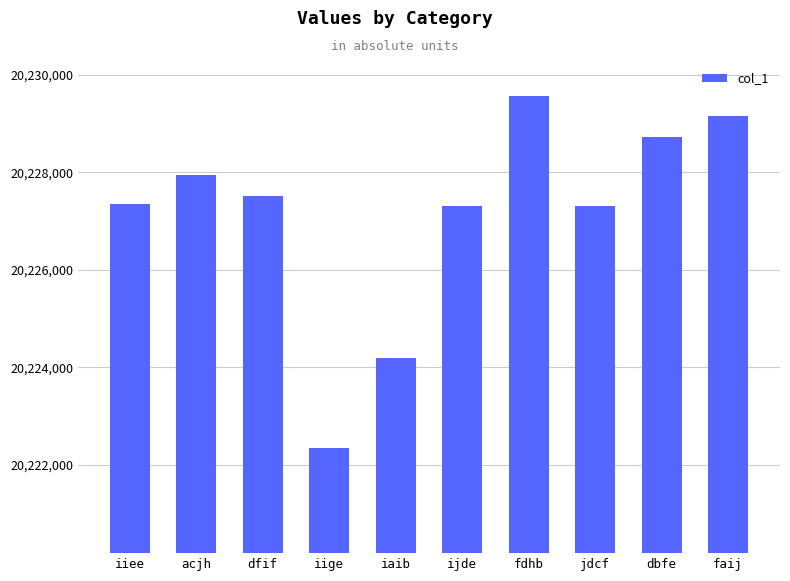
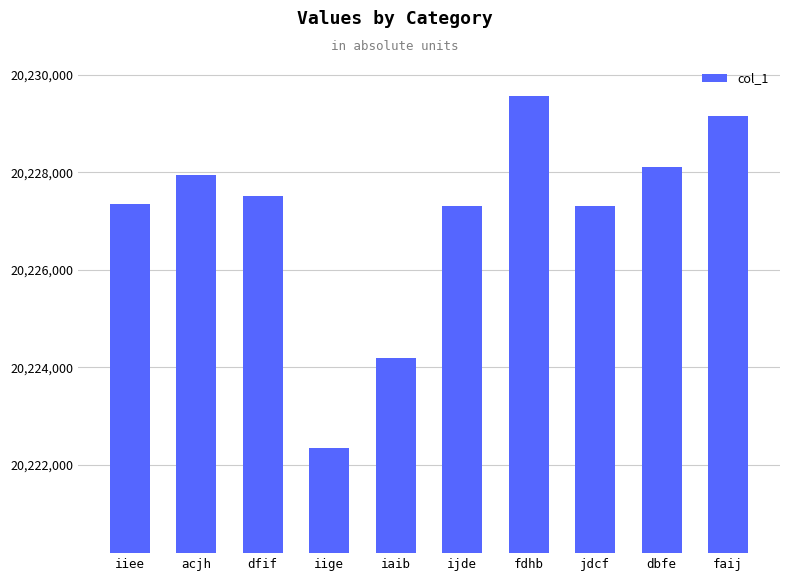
  {
    "iiee": "20,227,300",
    "acjh": "20,227,900",
    "dfif": "20,227,500",
    "iige": "20,222,300",
    "iaib": "20,224,200",
    "ijde": "20,227,300",
    "fdhb": "20,229,600",
    "jdcf": "20,227,300",
-   "dbfe": "20,228,700",
+   "dbfe": "20,228,100",
    "faij": "20,229,200"
  }
